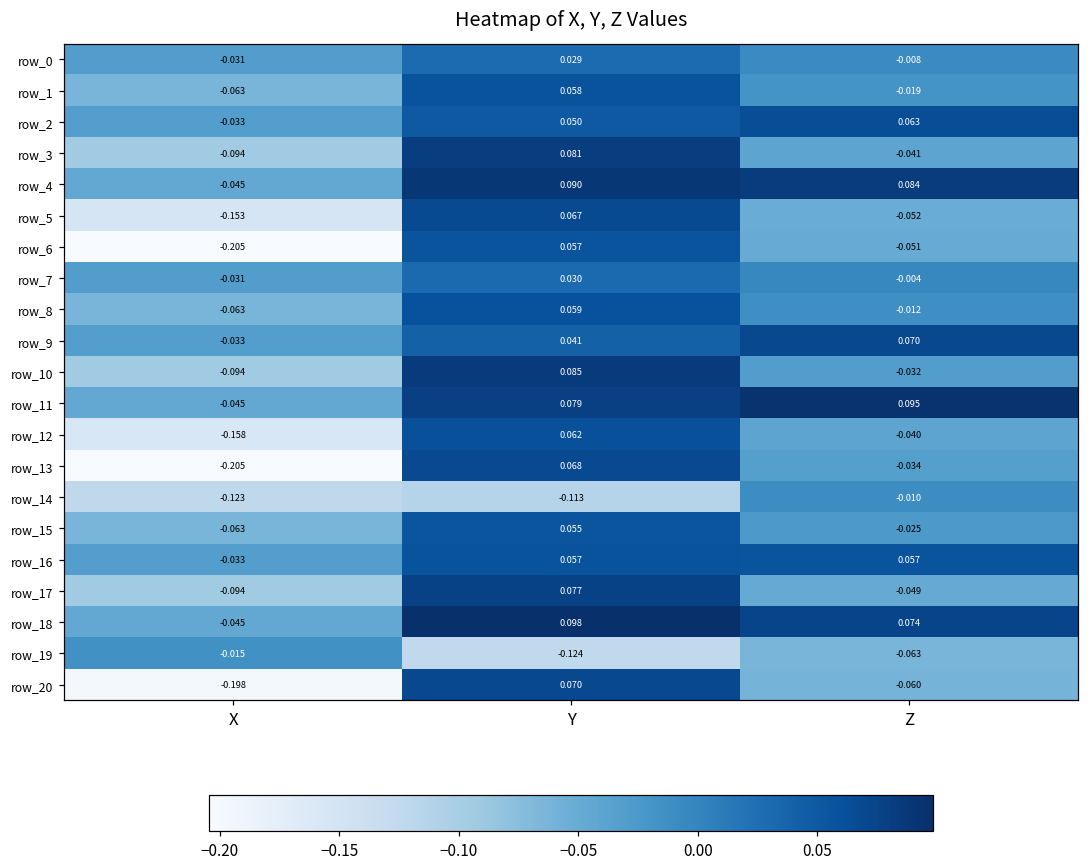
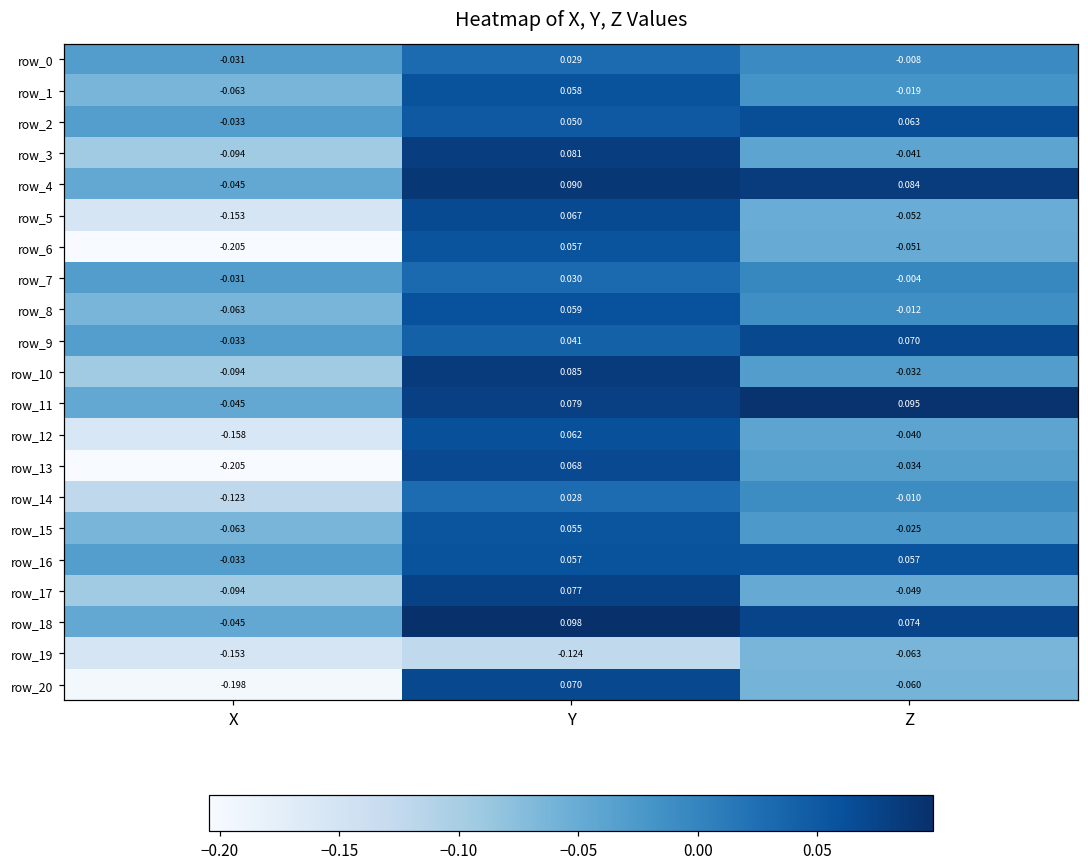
  {
    "row_0": {
      "X": -0.031,
      "Y": 0.029,
      "Z": -0.008
    },
    "row_1": {
      "X": -0.063,
      "Y": 0.058,
      "Z": -0.019
    },
    "row_2": {
      "X": -0.033,
      "Y": 0.050,
      "Z": 0.063
    },
    "row_3": {
      "X": -0.094,
      "Y": 0.081,
      "Z": -0.041
    },
    "row_4": {
      "X": -0.045,
      "Y": 0.090,
      "Z": 0.084
    },
    "row_5": {
      "X": -0.153,
      "Y": 0.067,
      "Z": -0.052
    },
    "row_6": {
      "X": -0.205,
      "Y": 0.057,
      "Z": -0.051
    },
    "row_7": {
      "X": -0.031,
      "Y": 0.030,
      "Z": -0.004
    },
    "row_8": {
      "X": -0.063,
      "Y": 0.059,
      "Z": -0.012
    },
    "row_9": {
      "X": -0.033,
      "Y": 0.041,
      "Z": 0.070
    },
    "row_10": {
      "X": -0.094,
      "Y": 0.085,
      "Z": -0.032
    },
    "row_11": {
      "X": -0.045,
      "Y": 0.079,
      "Z": 0.095
    },
    "row_12": {
      "X": -0.158,
      "Y": 0.062,
      "Z": -0.040
    },
    "row_13": {
      "X": -0.205,
      "Y": 0.068,
      "Z": -0.034
    },
    "row_14": {
      "X": -0.123,
-     "Y": -0.113,
+     "Y": 0.028,
      "Z": -0.010
    },
    "row_15": {
      "X": -0.063,
      "Y": 0.055,
      "Z": -0.025
    },
    "row_16": {
      "X": -0.033,
      "Y": 0.057,
      "Z": 0.057
    },
    "row_17": {
      "X": -0.094,
      "Y": 0.077,
      "Z": -0.049
    },
    "row_18": {
      "X": -0.045,
      "Y": 0.098,
      "Z": 0.074
    },
    "row_19": {
-     "X": -0.015,
+     "X": -0.153,
      "Y": -0.124,
      "Z": -0.063
    },
    "row_20": {
      "X": -0.198,
      "Y": 0.070,
      "Z": -0.060
    }
  }
